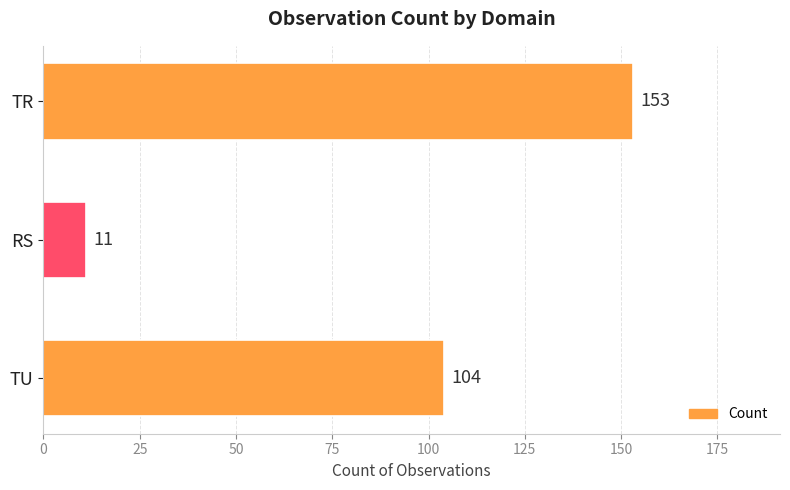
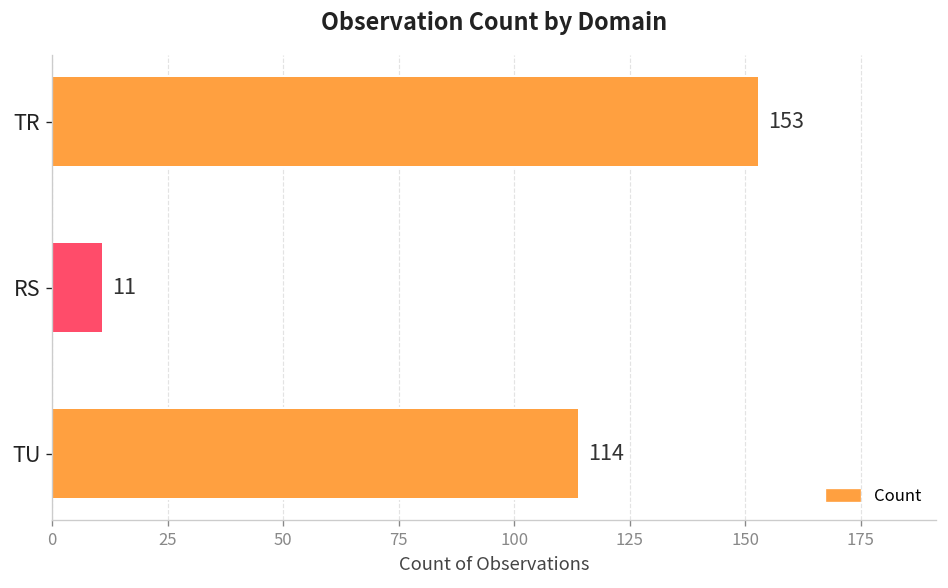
  {
    "TR": 153,
    "RS": 11,
-   "TU": 104
+   "TU": 114
  }
